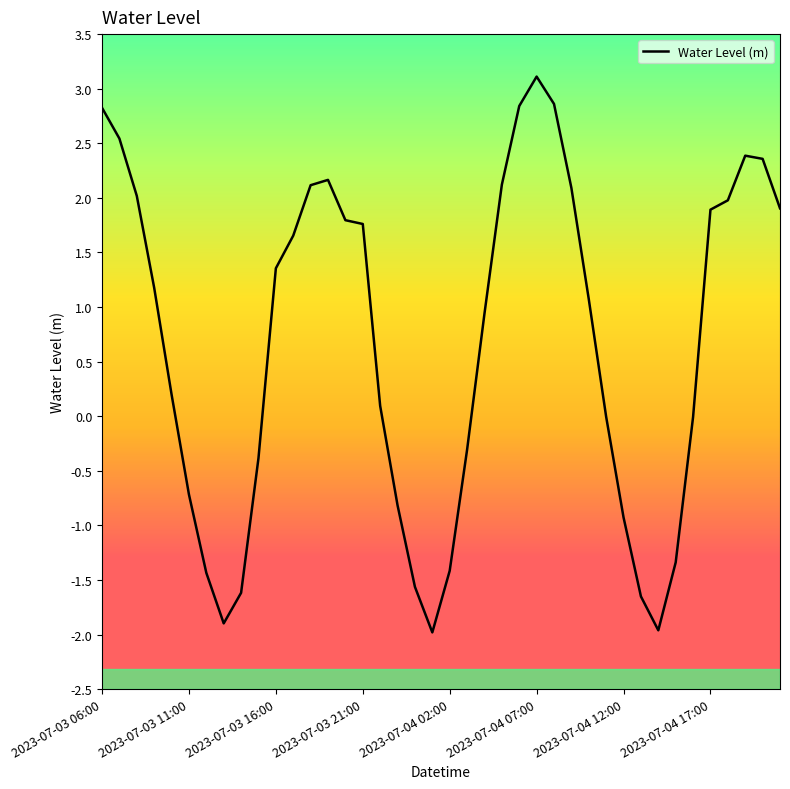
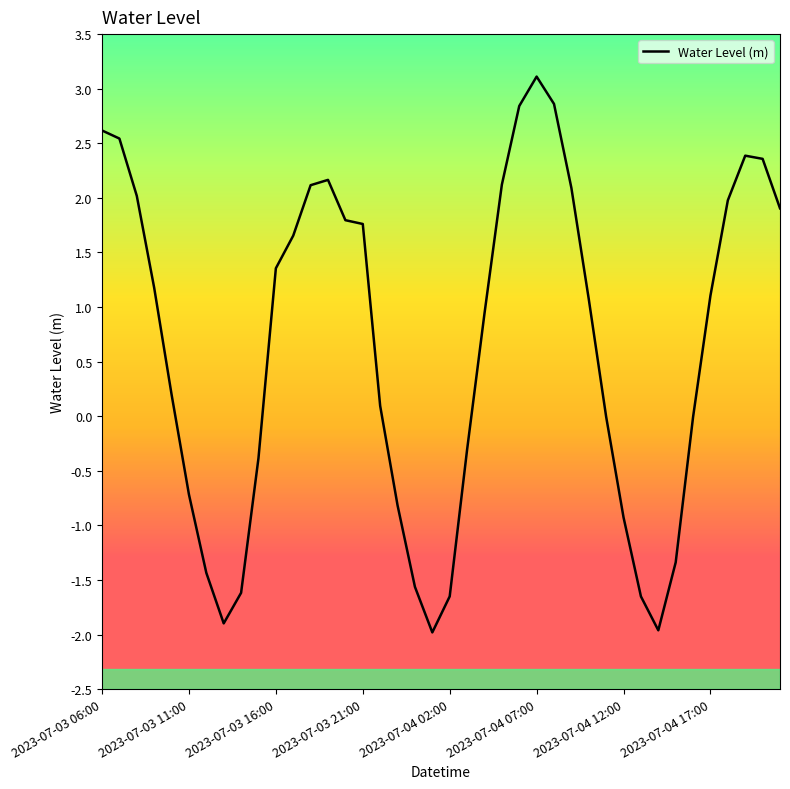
  {
-   "2023-07-03 06:00": 2.83,
+   "2023-07-03 06:00": 2.62,
    "2023-07-03 11:00": -0.72,
    "2023-07-03 16:00": 1.35,
    "2023-07-03 21:00": 1.76,
-   "2023-07-04 02:00": -1.42,
+   "2023-07-04 02:00": -1.65,
    "2023-07-04 07:00": 3.11,
    "2023-07-04 12:00": -0.93,
-   "2023-07-04 17:00": 1.89
+   "2023-07-04 17:00": 1.11
  }
